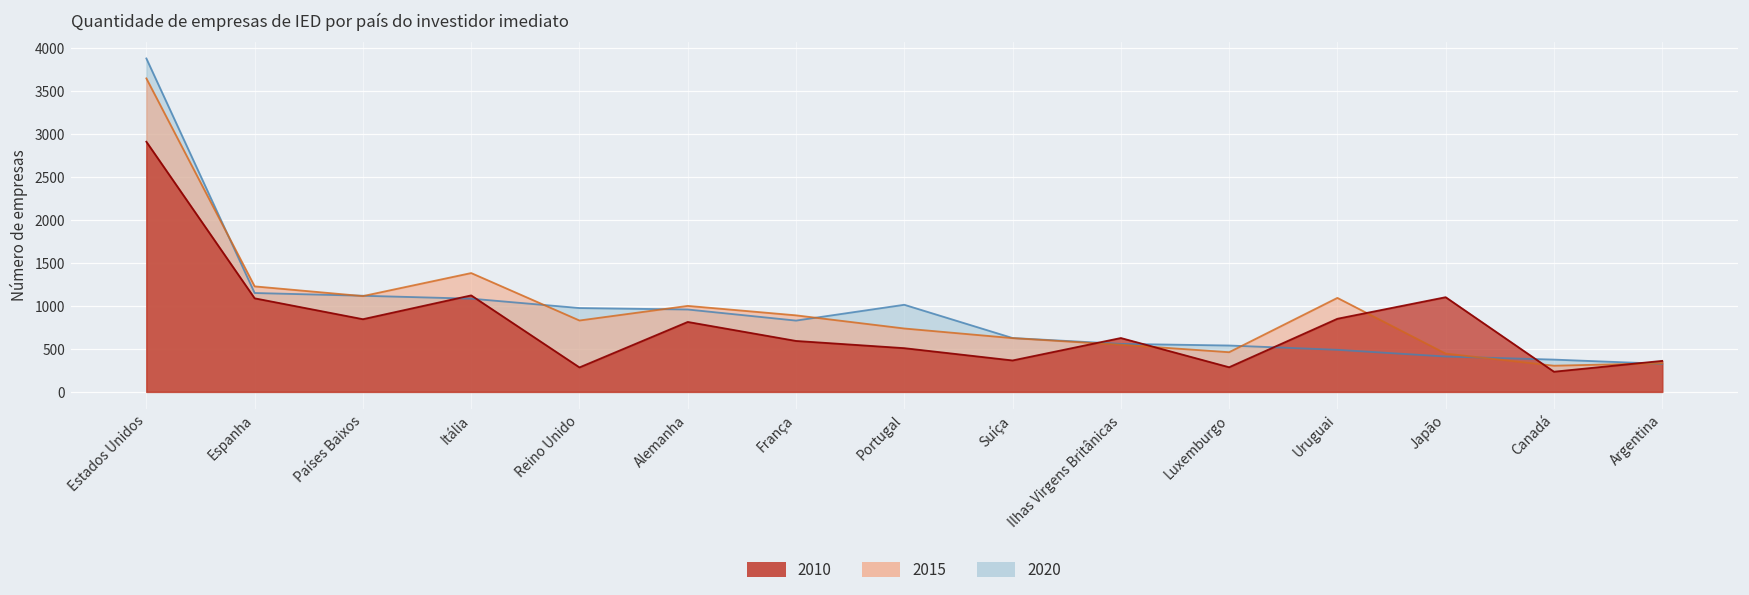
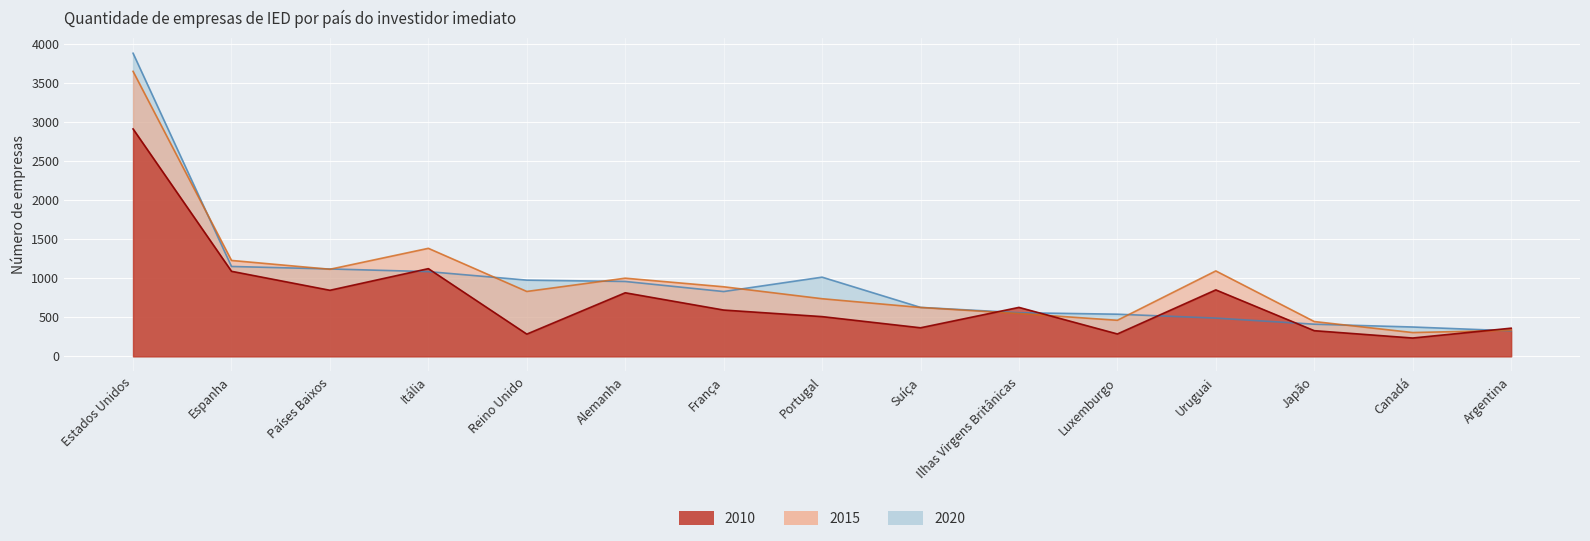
  {
    "2020": {
      "Estados Unidos": 3900,
      "Espanha": 1200,
      "Itália": 1100,
      "Reino Unido": 1000,
      "Alemanha": 1000,
      "França": 800,
      "Portugal": 1000,
      "Luxemburgo": 500,
      "Uruguai": 500,
      "Japão": 400,
      "Canadá": 400
    },
    "2015": {
      "Estados Unidos": 3600,
      "Espanha": 1200,
      "Itália": 1400,
      "Reino Unido": 800,
      "Alemanha": 1000,
      "França": 900,
      "Portugal": 700,
      "Luxemburgo": 500,
      "Uruguai": 1100,
      "Japão": 400,
      "Canadá": 300
    },
    "2010": {
      "Estados Unidos": 2900,
      "Espanha": 1100,
      "Países Baixos": 800,
      "Itália": 1100,
      "Reino Unido": 300,
      "Alemanha": 800,
      "França": 600,
      "Portugal": 500,
      "Suíça": 400,
      "Ilhas Virgens Britânicas": 600,
      "Luxemburgo": 300,
      "Uruguai": 900,
-     "Japão": 1100,
+     "Japão": 300,
      "Canadá": 200
    }
  }
